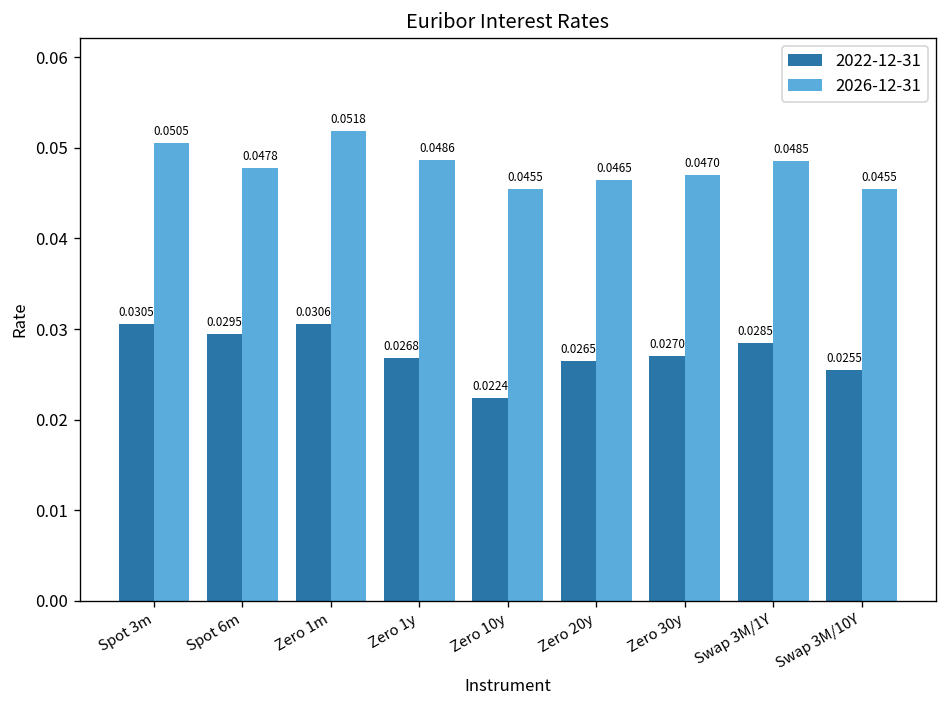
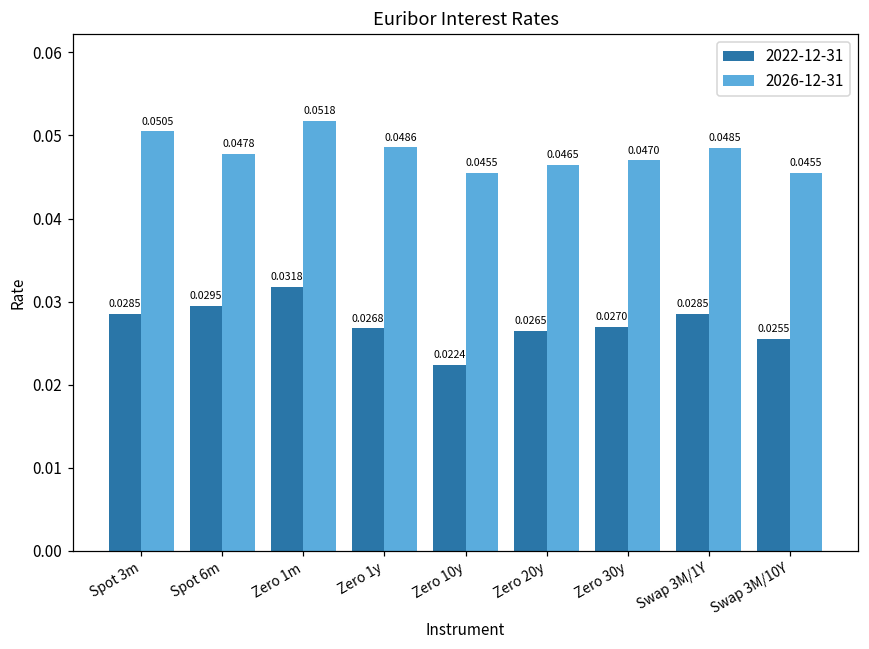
  {
    "2022-12-31": {
-     "Spot 3m": 0.0305,
+     "Spot 3m": 0.0285,
      "Spot 6m": 0.0295,
-     "Zero 1m": 0.0306,
+     "Zero 1m": 0.0318,
      "Zero 1y": 0.0268,
      "Zero 10y": 0.0224,
      "Zero 20y": 0.0265,
      "Zero 30y": 0.0270,
      "Swap 3M/1Y": 0.0285,
      "Swap 3M/10Y": 0.0255
    },
    "2026-12-31": {
      "Spot 3m": 0.0505,
      "Spot 6m": 0.0478,
      "Zero 1m": 0.0518,
      "Zero 1y": 0.0486,
      "Zero 10y": 0.0455,
      "Zero 20y": 0.0465,
      "Zero 30y": 0.0470,
      "Swap 3M/1Y": 0.0485,
      "Swap 3M/10Y": 0.0455
    }
  }
